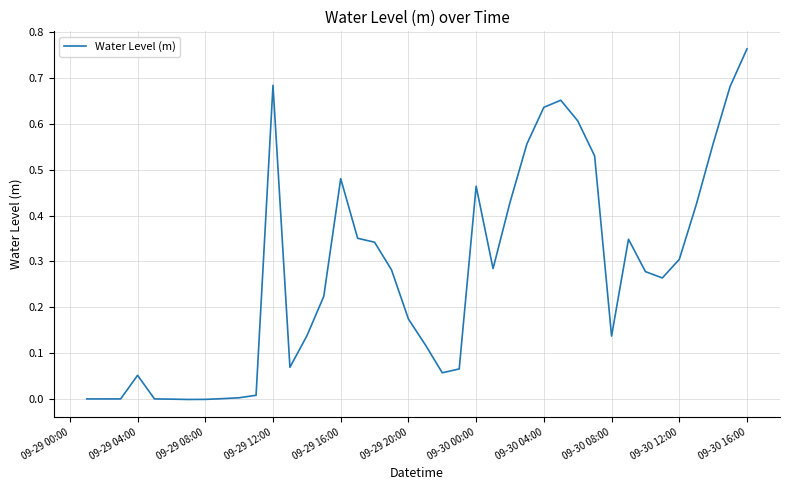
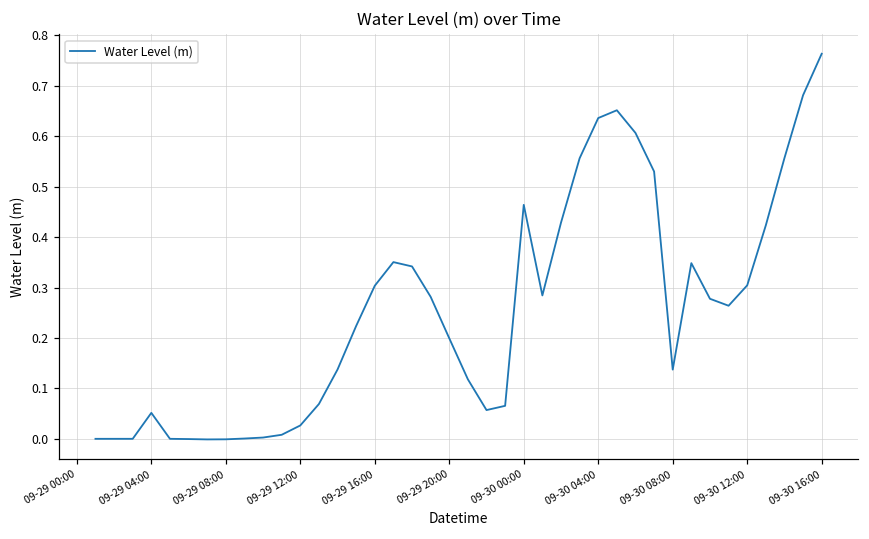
  {
    "09-29 04:00": 0.05,
    "09-29 08:00": 0.00,
-   "09-29 12:00": 0.68,
-   "09-29 16:00": 0.48,
-   "09-29 20:00": 0.17,
+   "09-29 12:00": 0.03,
+   "09-29 16:00": 0.30,
+   "09-29 20:00": 0.20,
    "09-30 00:00": 0.46,
    "09-30 04:00": 0.64,
    "09-30 08:00": 0.14,
    "09-30 12:00": 0.30,
    "09-30 16:00": 0.76
  }
